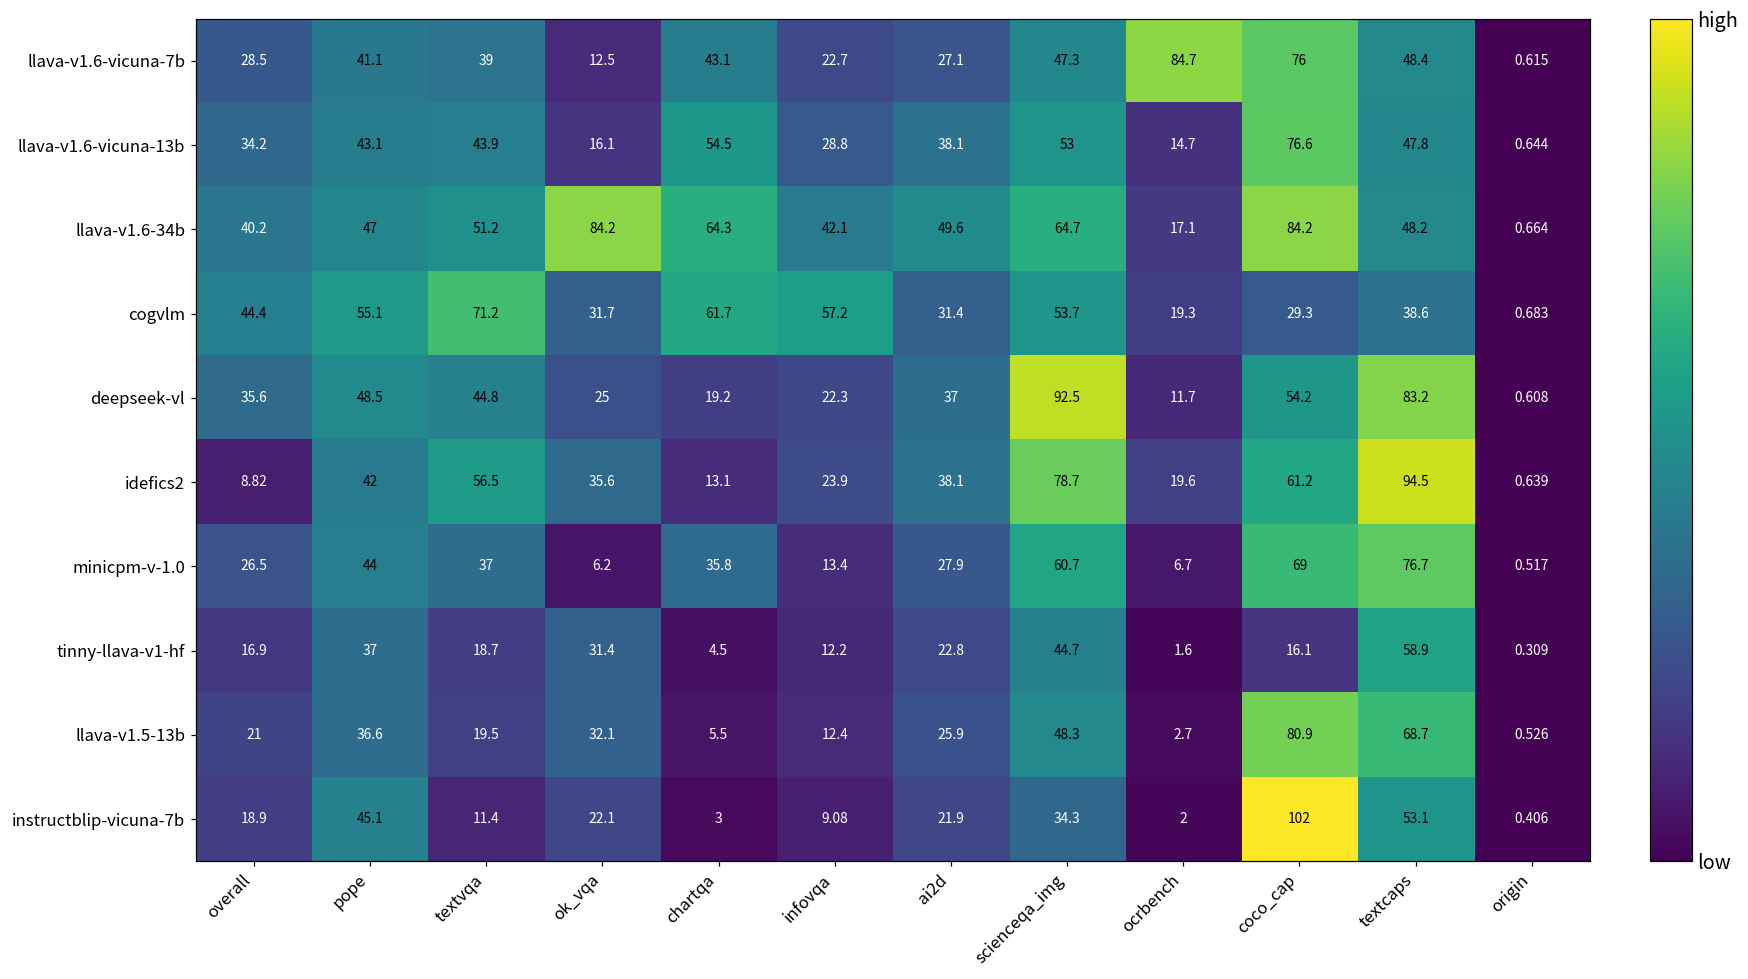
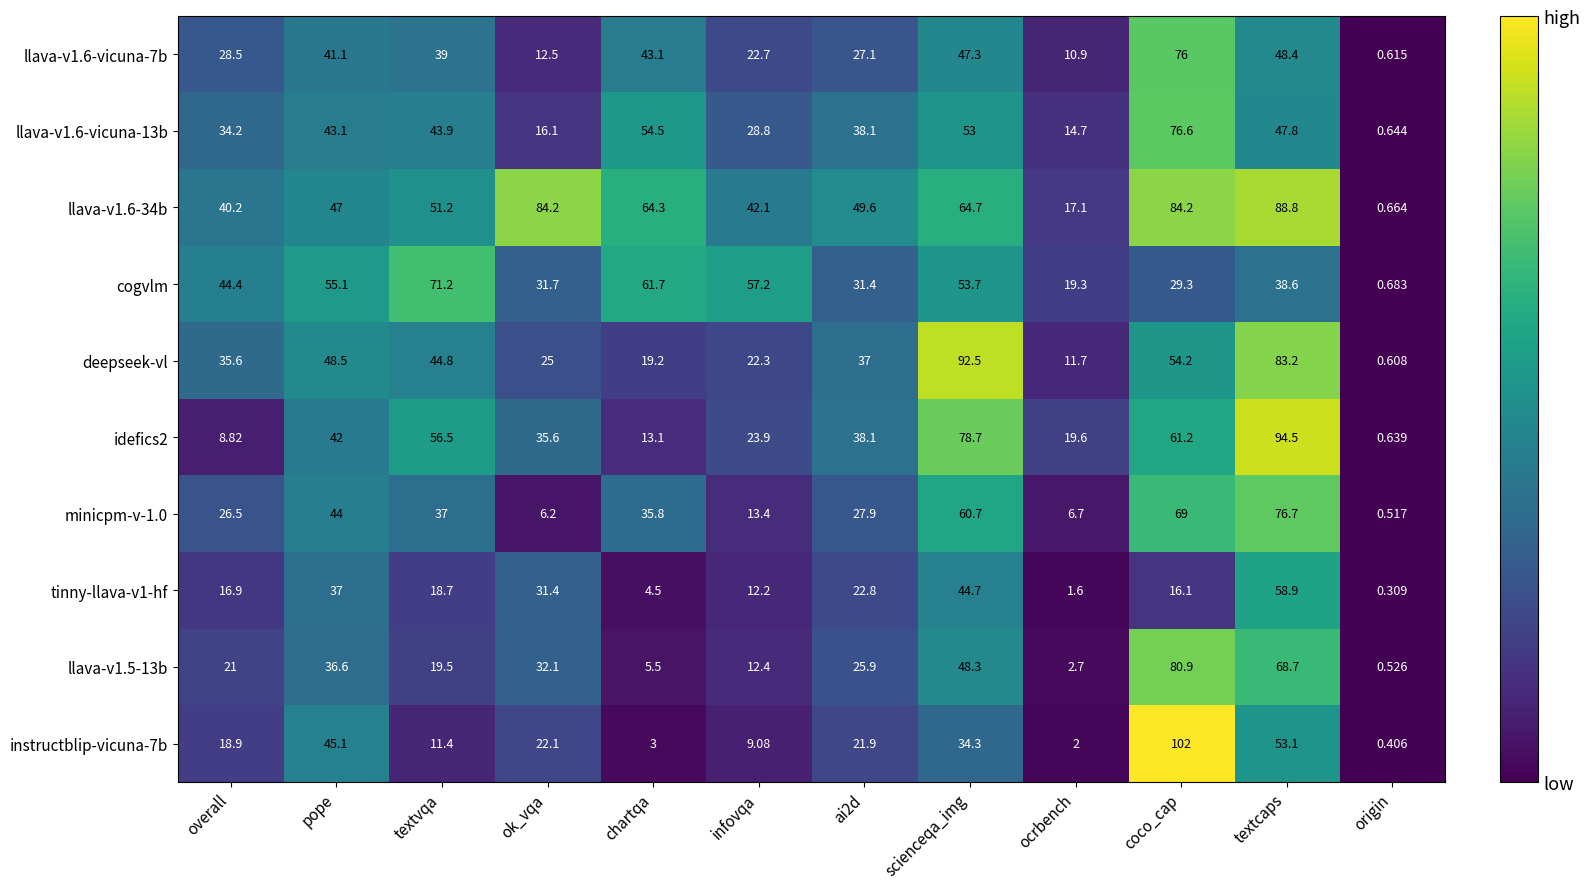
  {
    "llava-v1.6-vicuna-7b": {
      "overall": 28.5,
      "pope": 41.1,
      "textvqa": 39,
      "ok_vqa": 12.5,
      "chartqa": 43.1,
      "infovqa": 22.7,
      "ai2d": 27.1,
      "scienceqa_img": 47.3,
-     "ocrbench": 84.7,
+     "ocrbench": 10.9,
      "coco_cap": 76,
      "textcaps": 48.4,
      "origin": 0.615
    },
    "llava-v1.6-vicuna-13b": {
      "overall": 34.2,
      "pope": 43.1,
      "textvqa": 43.9,
      "ok_vqa": 16.1,
      "chartqa": 54.5,
      "infovqa": 28.8,
      "ai2d": 38.1,
      "scienceqa_img": 53,
      "ocrbench": 14.7,
      "coco_cap": 76.6,
      "textcaps": 47.8,
      "origin": 0.644
    },
    "llava-v1.6-34b": {
      "overall": 40.2,
      "pope": 47,
      "textvqa": 51.2,
      "ok_vqa": 84.2,
      "chartqa": 64.3,
      "infovqa": 42.1,
      "ai2d": 49.6,
      "scienceqa_img": 64.7,
      "ocrbench": 17.1,
      "coco_cap": 84.2,
-     "textcaps": 48.2,
+     "textcaps": 88.8,
      "origin": 0.664
    },
    "cogvlm": {
      "overall": 44.4,
      "pope": 55.1,
      "textvqa": 71.2,
      "ok_vqa": 31.7,
      "chartqa": 61.7,
      "infovqa": 57.2,
      "ai2d": 31.4,
      "scienceqa_img": 53.7,
      "ocrbench": 19.3,
      "coco_cap": 29.3,
      "textcaps": 38.6,
      "origin": 0.683
    },
    "deepseek-vl": {
      "overall": 35.6,
      "pope": 48.5,
      "textvqa": 44.8,
      "ok_vqa": 25,
      "chartqa": 19.2,
      "infovqa": 22.3,
      "ai2d": 37,
      "scienceqa_img": 92.5,
      "ocrbench": 11.7,
      "coco_cap": 54.2,
      "textcaps": 83.2,
      "origin": 0.608
    },
    "idefics2": {
      "overall": 8.82,
      "pope": 42,
      "textvqa": 56.5,
      "ok_vqa": 35.6,
      "chartqa": 13.1,
      "infovqa": 23.9,
      "ai2d": 38.1,
      "scienceqa_img": 78.7,
      "ocrbench": 19.6,
      "coco_cap": 61.2,
      "textcaps": 94.5,
      "origin": 0.639
    },
    "minicpm-v-1.0": {
      "overall": 26.5,
      "pope": 44,
      "textvqa": 37,
      "ok_vqa": 6.2,
      "chartqa": 35.8,
      "infovqa": 13.4,
      "ai2d": 27.9,
      "scienceqa_img": 60.7,
      "ocrbench": 6.7,
      "coco_cap": 69,
      "textcaps": 76.7,
      "origin": 0.517
    },
    "tinny-llava-v1-hf": {
      "overall": 16.9,
      "pope": 37,
      "textvqa": 18.7,
      "ok_vqa": 31.4,
      "chartqa": 4.5,
      "infovqa": 12.2,
      "ai2d": 22.8,
      "scienceqa_img": 44.7,
      "ocrbench": 1.6,
      "coco_cap": 16.1,
      "textcaps": 58.9,
      "origin": 0.309
    },
    "llava-v1.5-13b": {
      "overall": 21,
      "pope": 36.6,
      "textvqa": 19.5,
      "ok_vqa": 32.1,
      "chartqa": 5.5,
      "infovqa": 12.4,
      "ai2d": 25.9,
      "scienceqa_img": 48.3,
      "ocrbench": 2.7,
      "coco_cap": 80.9,
      "textcaps": 68.7,
      "origin": 0.526
    },
    "instructblip-vicuna-7b": {
      "overall": 18.9,
      "pope": 45.1,
      "textvqa": 11.4,
      "ok_vqa": 22.1,
      "chartqa": 3,
      "infovqa": 9.08,
      "ai2d": 21.9,
      "scienceqa_img": 34.3,
      "ocrbench": 2,
      "coco_cap": 102,
      "textcaps": 53.1,
      "origin": 0.406
    }
  }
